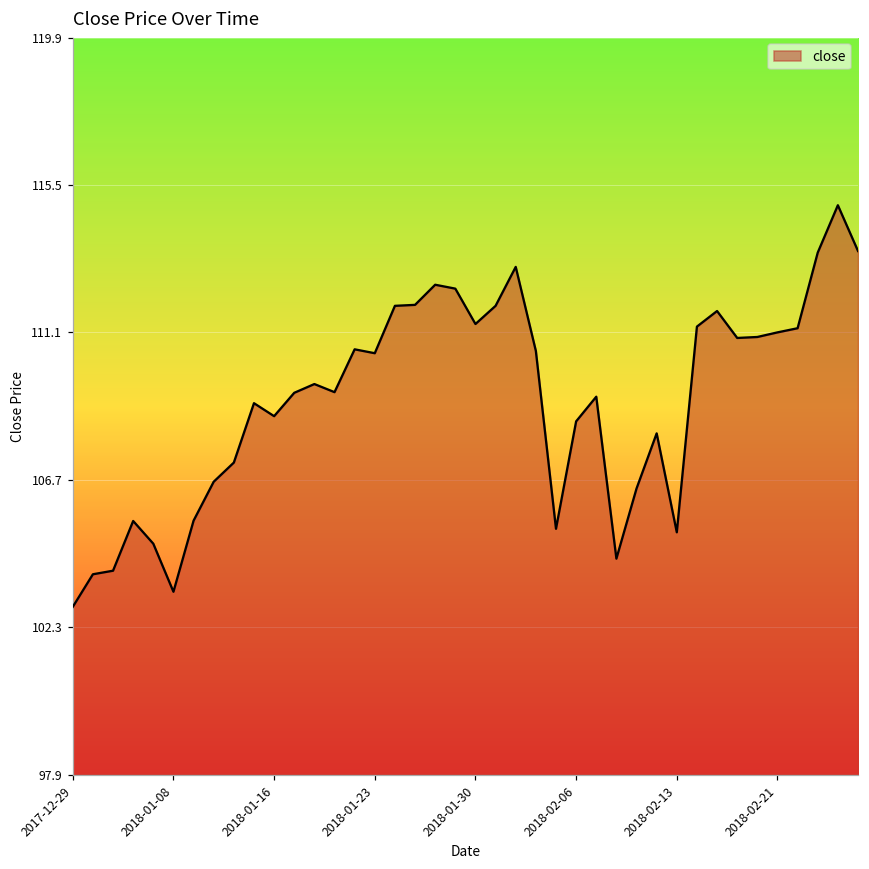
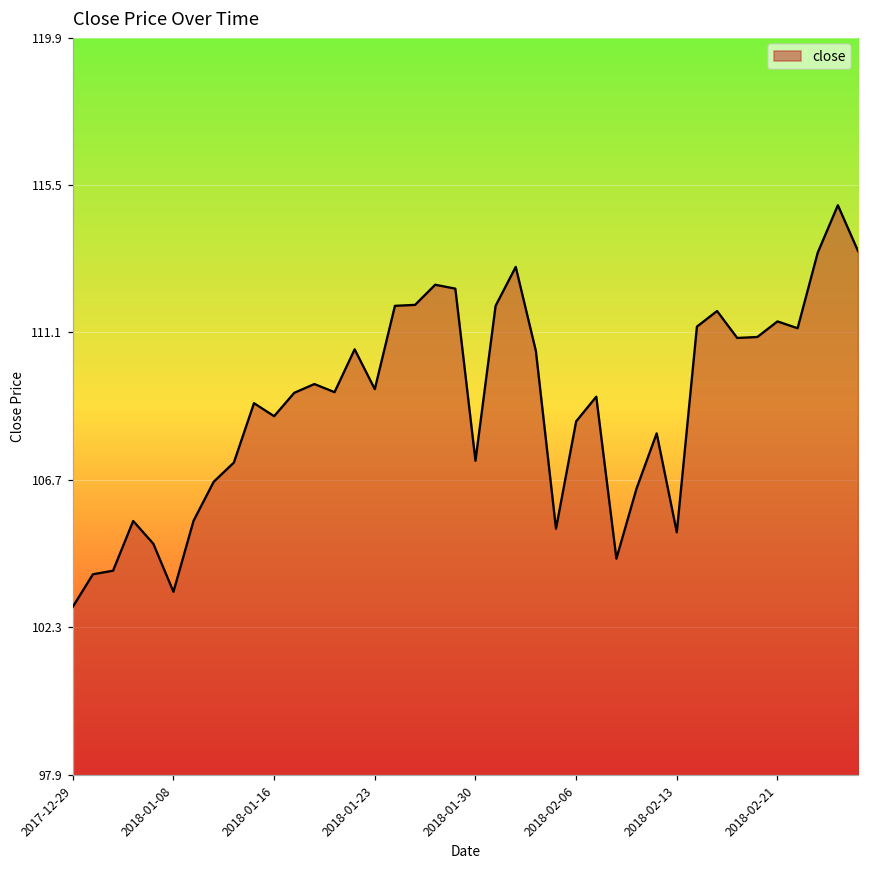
  {
    "2017-12-29": 102.9,
    "2018-01-08": 103.4,
    "2018-01-16": 108.6,
-   "2018-01-23": 110.5,
-   "2018-01-30": 111.4,
+   "2018-01-23": 109.4,
+   "2018-01-30": 107.3,
    "2018-02-06": 108.5,
    "2018-02-13": 105.2,
-   "2018-02-21": 111.1
+   "2018-02-21": 111.4
  }
